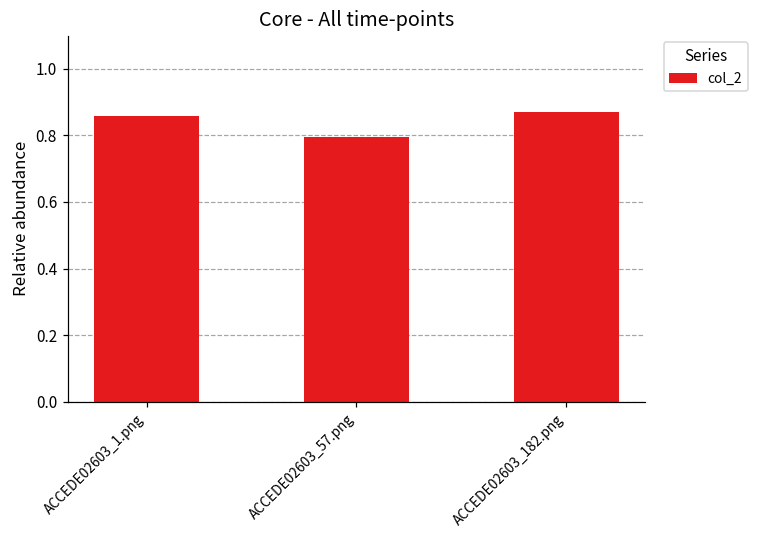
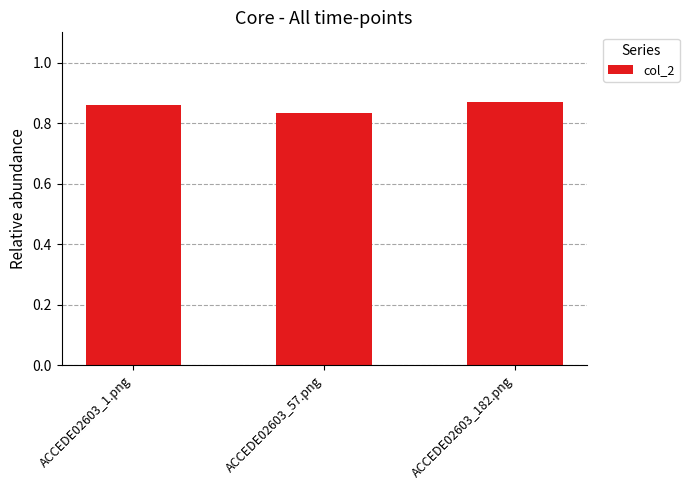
  {
    "ACCEDE02603_1.png": 0.86,
-   "ACCEDE02603_57.png": 0.80,
+   "ACCEDE02603_57.png": 0.83,
    "ACCEDE02603_182.png": 0.87
  }
